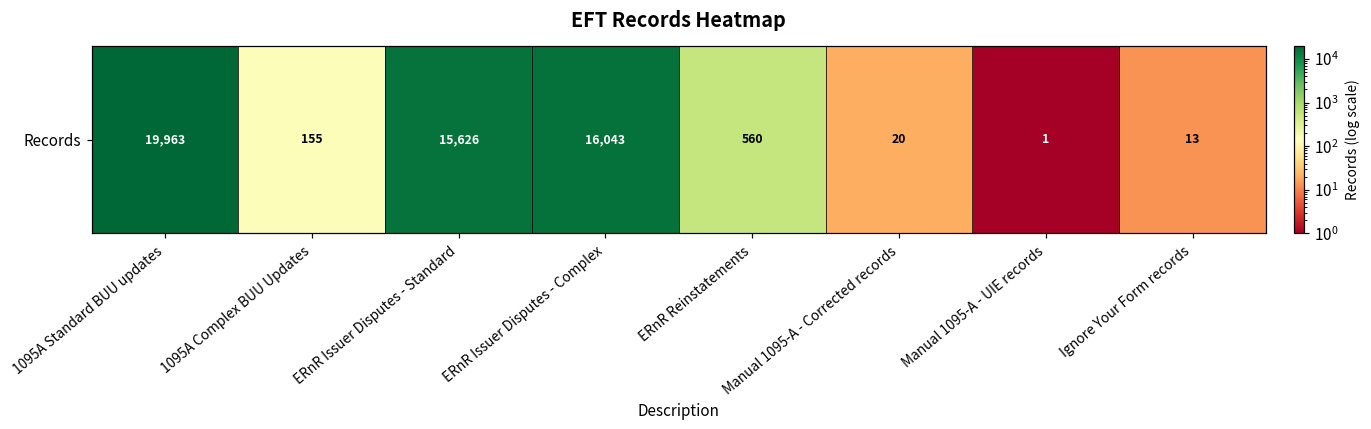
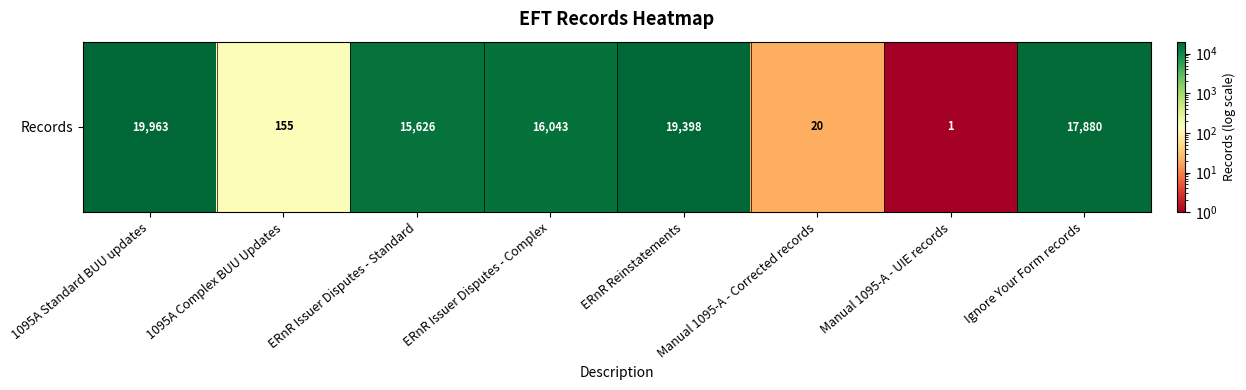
  {
    "Records": {
      "1095A Standard BUU updates": "19,963",
      "1095A Complex BUU Updates": "155",
      "ERnR Issuer Disputes - Standard": "15,626",
      "ERnR Issuer Disputes - Complex": "16,043",
-     "ERnR Reinstatements": "560",
+     "ERnR Reinstatements": "19,398",
      "Manual 1095-A - Corrected records": "20",
      "Manual 1095-A - UIE records": "1",
-     "Ignore Your Form records": "13"
+     "Ignore Your Form records": "17,880"
    }
  }
